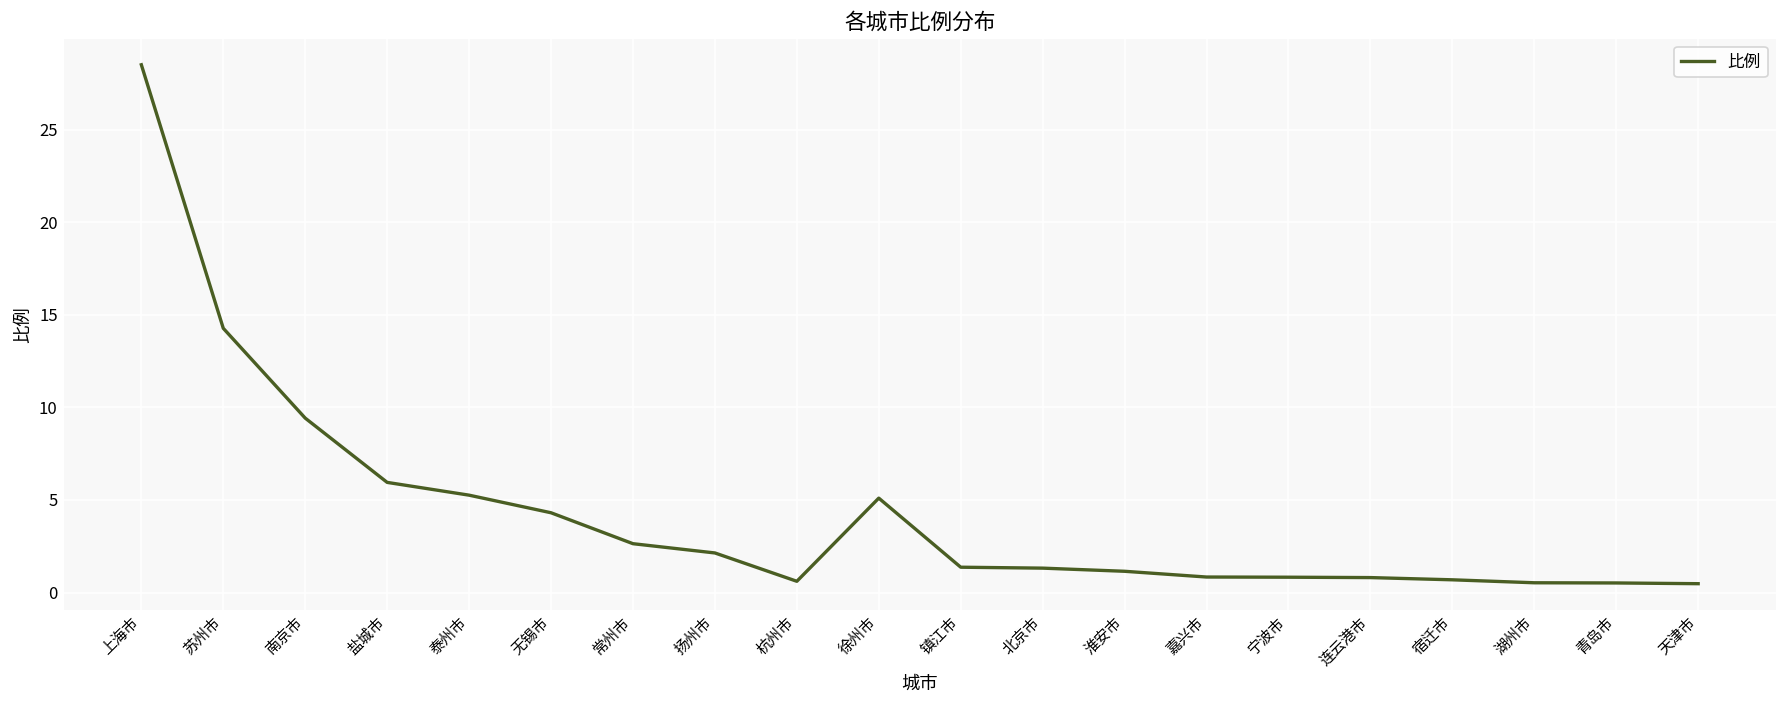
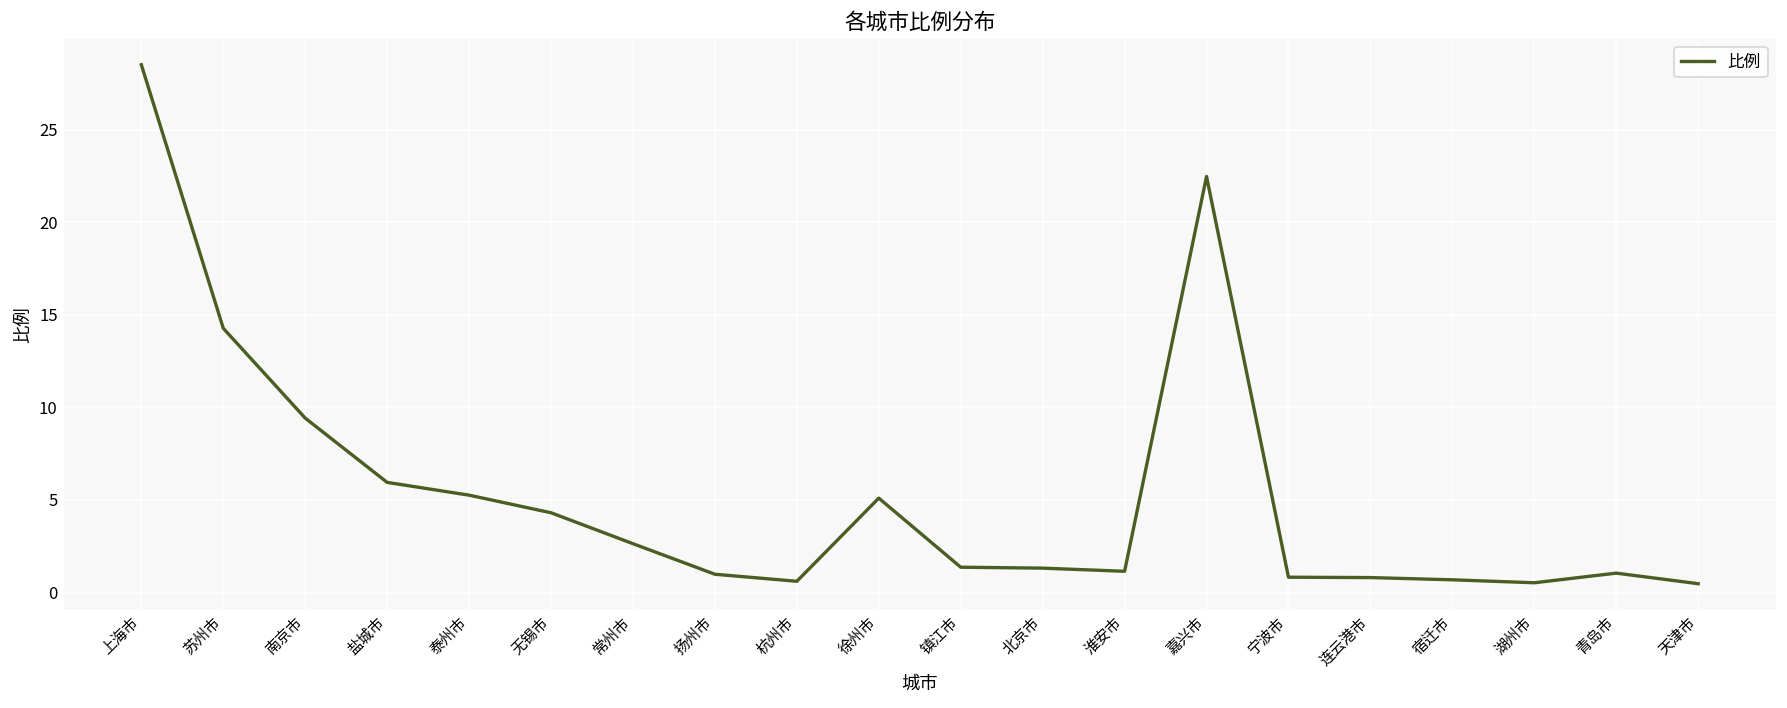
  {
    "上海市": 28.5,
    "苏州市": 14.3,
    "南京市": 9.4,
    "盐城市": 6.0,
    "泰州市": 5.3,
    "无锡市": 4.3,
    "常州市": 2.6,
-   "扬州市": 2.1,
+   "扬州市": 1.0,
    "杭州市": 0.6,
    "徐州市": 5.1,
    "镇江市": 1.4,
    "北京市": 1.3,
    "淮安市": 1.2,
-   "嘉兴市": 0.8,
+   "嘉兴市": 22.5,
    "宁波市": 0.8,
    "连云港市": 0.8,
    "宿迁市": 0.7,
    "湖州市": 0.5,
-   "青岛市": 0.5,
+   "青岛市": 1.1,
    "天津市": 0.5
  }
